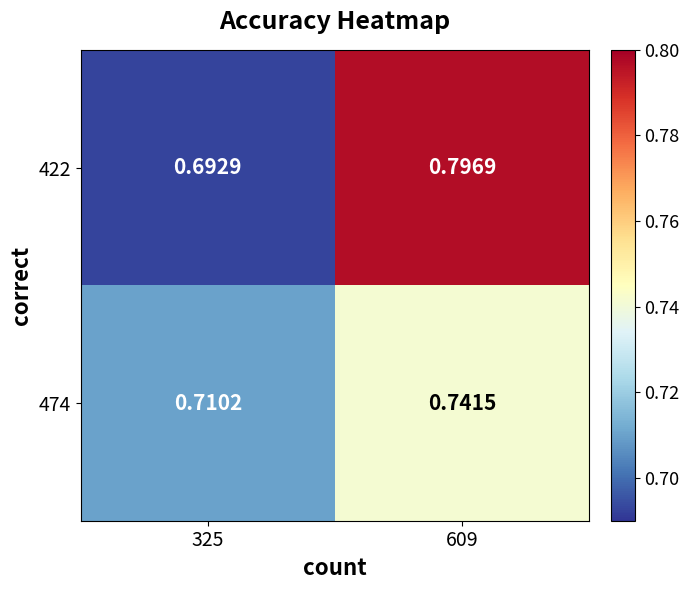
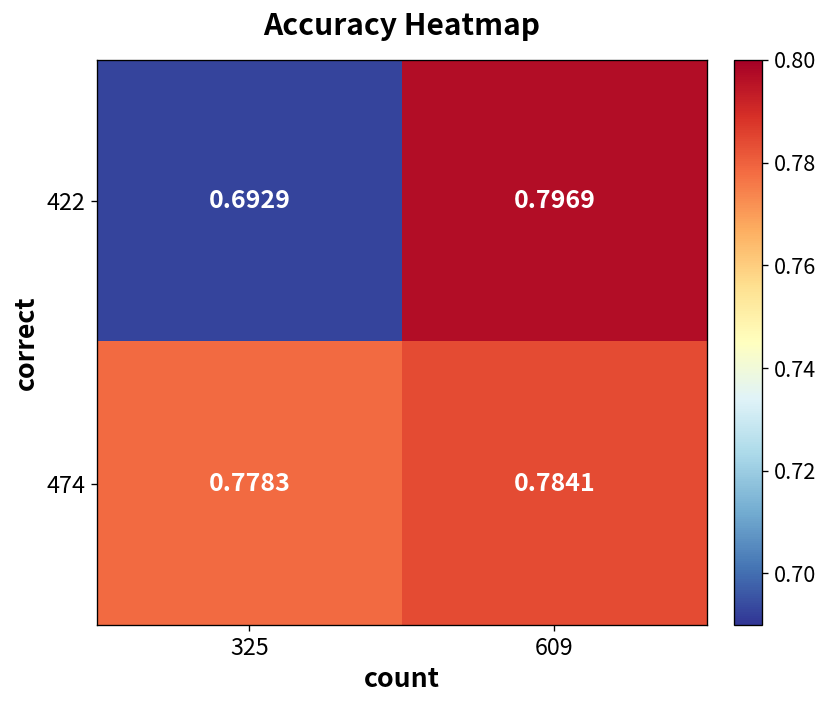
  {
    "422": {
      "325": 0.6929,
      "609": 0.7969
    },
    "474": {
-     "325": 0.7102,
-     "609": 0.7415
+     "325": 0.7783,
+     "609": 0.7841
    }
  }
